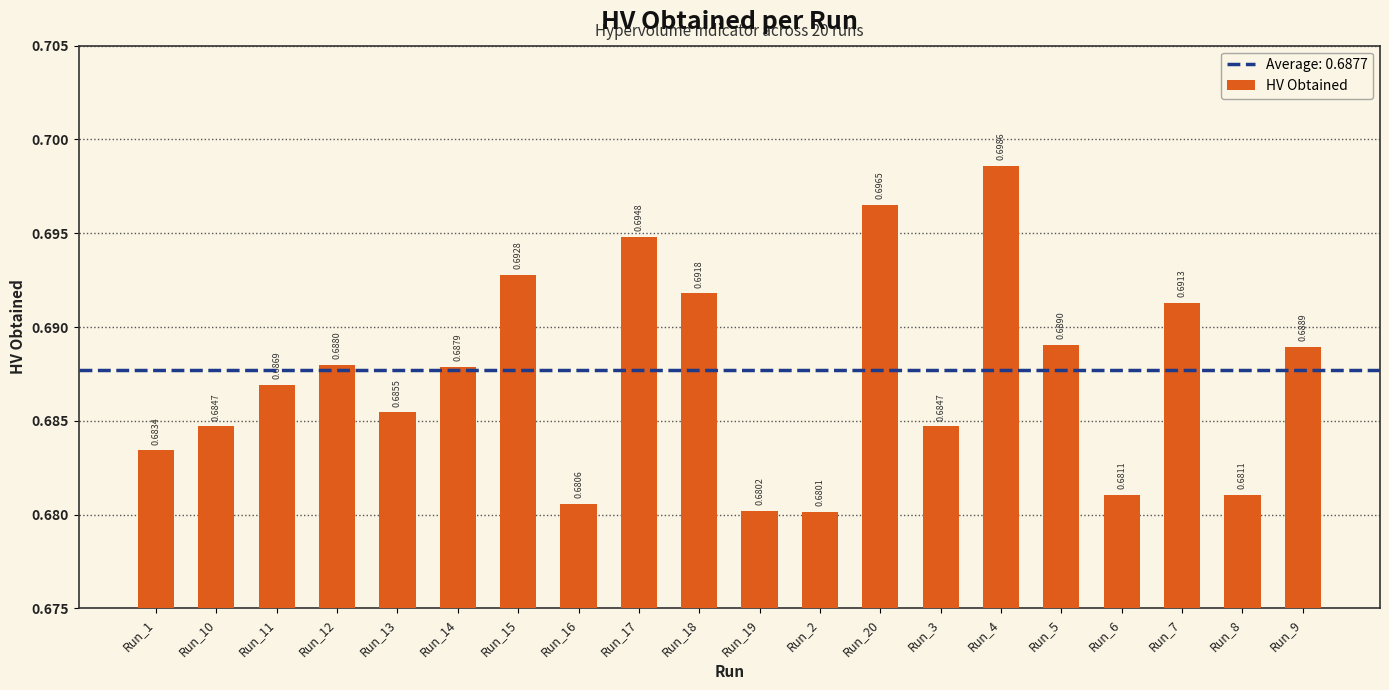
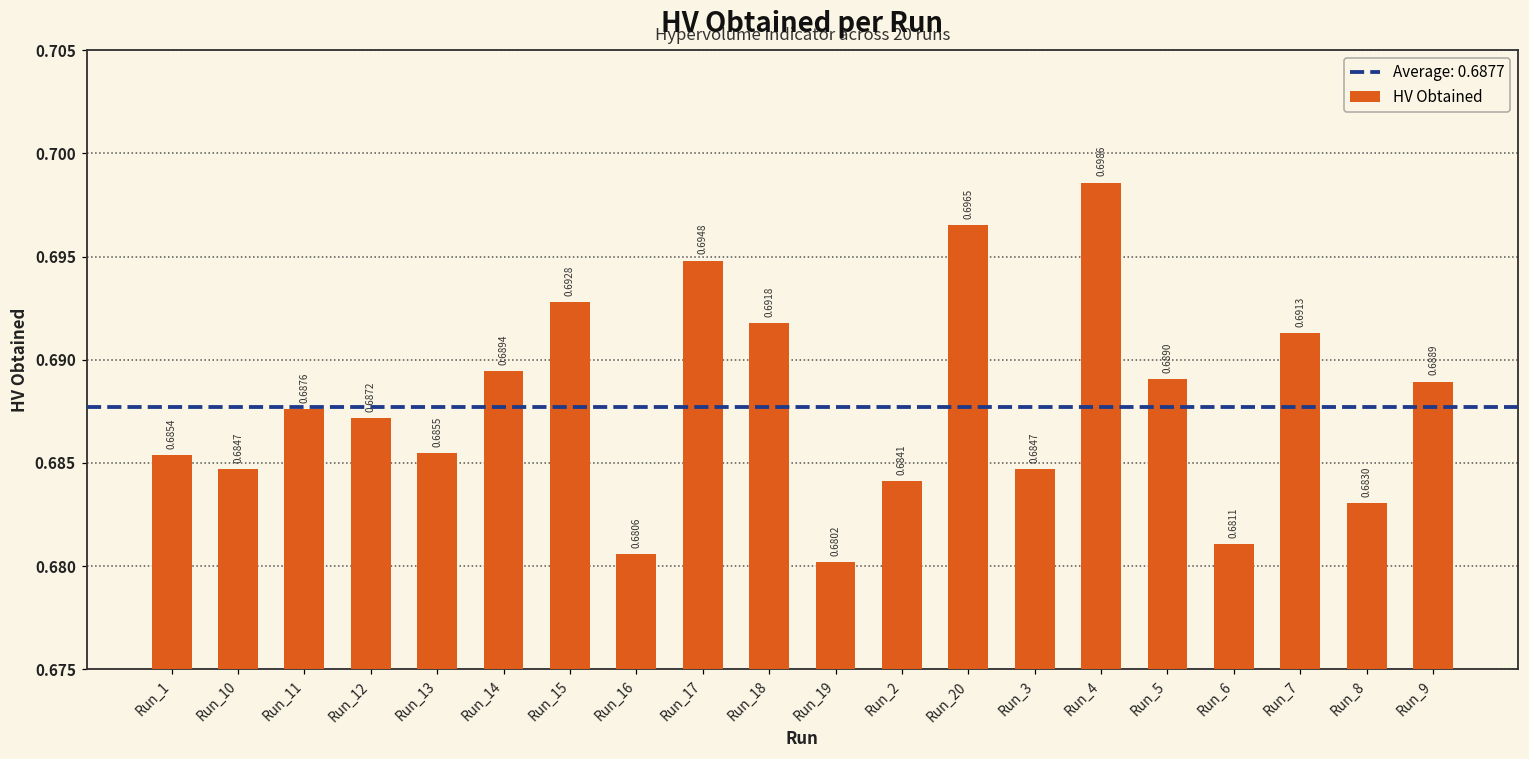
  {
-   "Run_1": 0.6834,
+   "Run_1": 0.6854,
    "Run_10": 0.6847,
-   "Run_11": 0.6869,
-   "Run_12": 0.6880,
+   "Run_11": 0.6876,
+   "Run_12": 0.6872,
    "Run_13": 0.6855,
-   "Run_14": 0.6879,
+   "Run_14": 0.6894,
    "Run_15": 0.6928,
    "Run_16": 0.6806,
    "Run_17": 0.6948,
    "Run_18": 0.6918,
    "Run_19": 0.6802,
-   "Run_2": 0.6801,
+   "Run_2": 0.6841,
    "Run_20": 0.6965,
    "Run_3": 0.6847,
    "Run_4": 0.6986,
    "Run_5": 0.6890,
    "Run_6": 0.6811,
    "Run_7": 0.6913,
-   "Run_8": 0.6811,
+   "Run_8": 0.6830,
    "Run_9": 0.6889
  }
